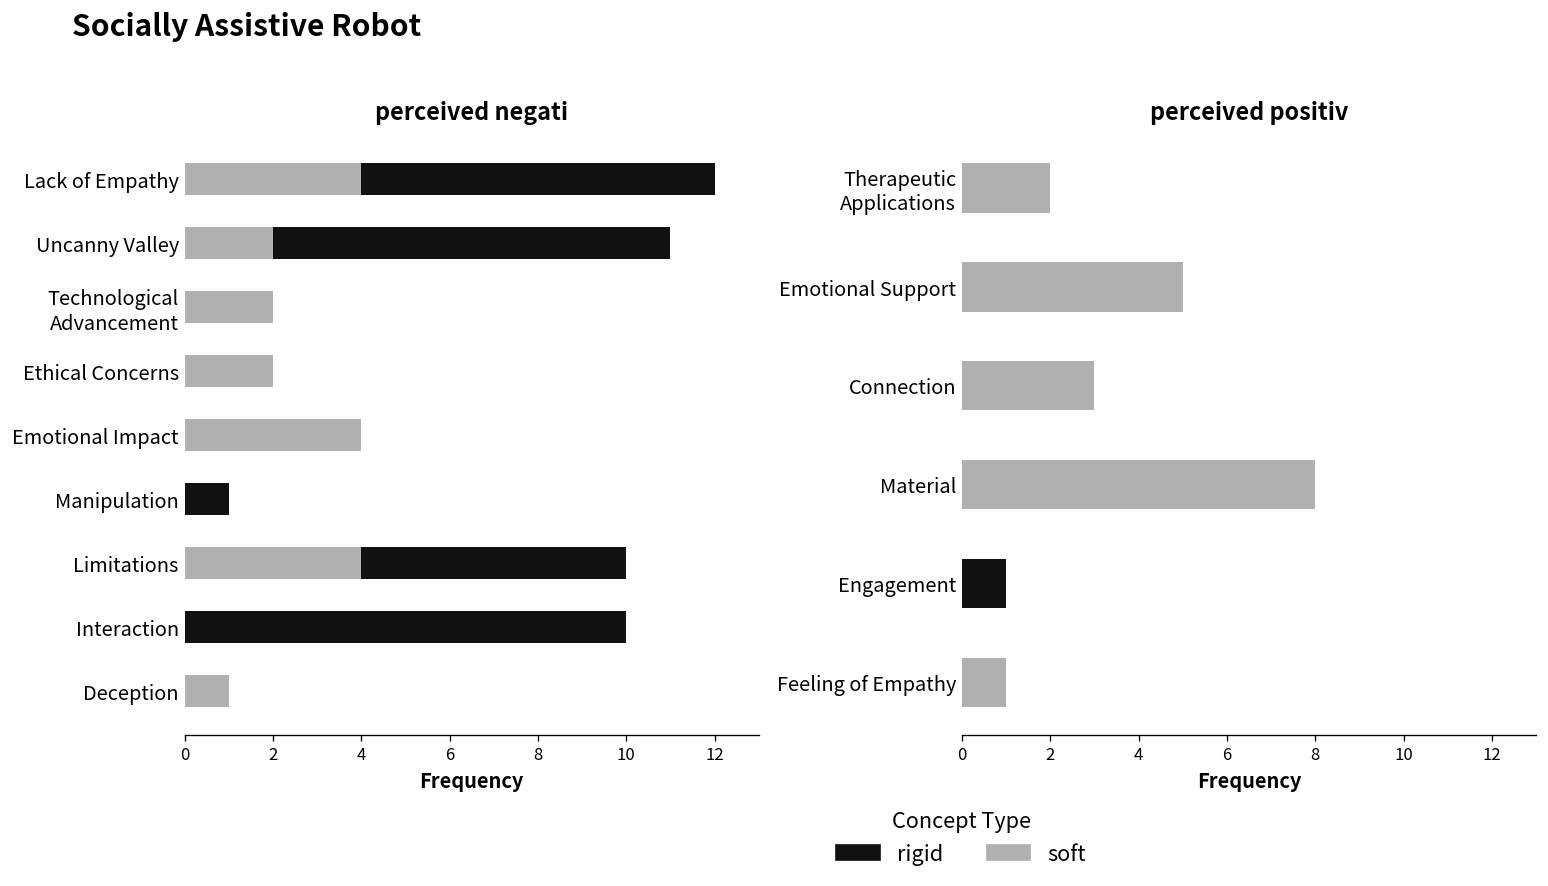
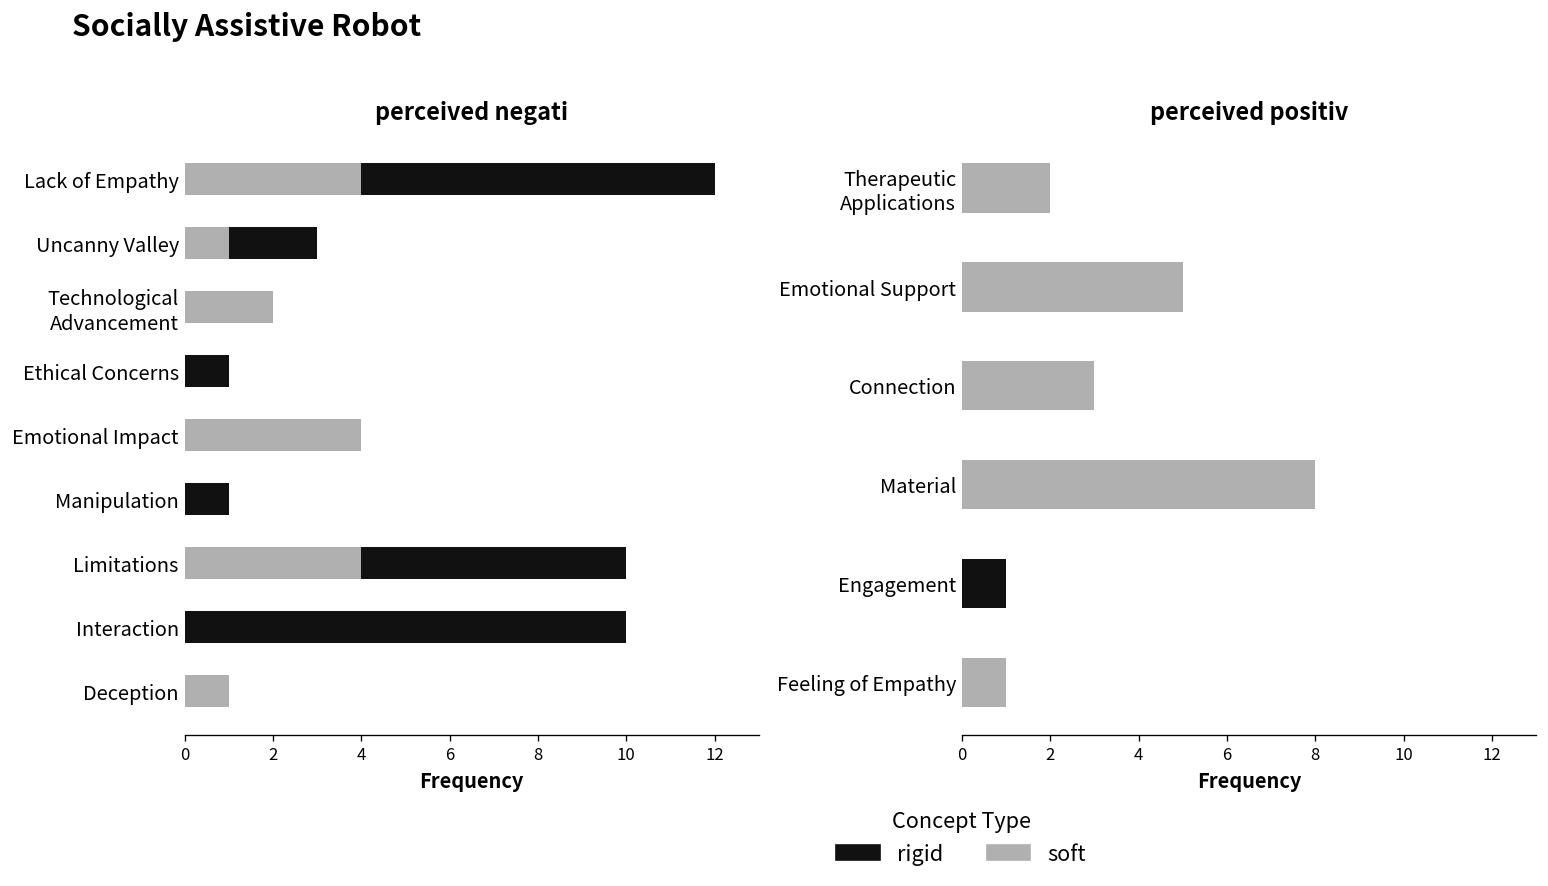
  {
    "perceived negati": {
      "soft": {
-       "Uncanny Valley": 2,
+       "Uncanny Valley": 1,
        "Technological Advancement": 2,
-       "Ethical Concerns": 2,
+       "Ethical Concerns": 0,
        "Emotional Impact": 4,
        "Manipulation": 0,
        "Interaction": 0,
        "Deception": 1
      },
      "rigid": {
        "Lack of Empathy": 12,
-       "Uncanny Valley": 11,
+       "Uncanny Valley": 3,
        "Manipulation": 1,
        "Limitations": 10,
        "Interaction": 10,
        "Deception": 1
      }
    },
    "perceived positiv": {
      "soft": {
        "Therapeutic Applications": 2.0,
        "Emotional Support": 5.0,
        "Connection": 3.0,
        "Material": 8.0,
        "Engagement": 0.0,
        "Feeling of Empathy": 1.0
      },
      "rigid": {
        "Emotional Support": 5.0,
        "Engagement": 1.0,
        "Feeling of Empathy": 1.0
      }
    }
  }
